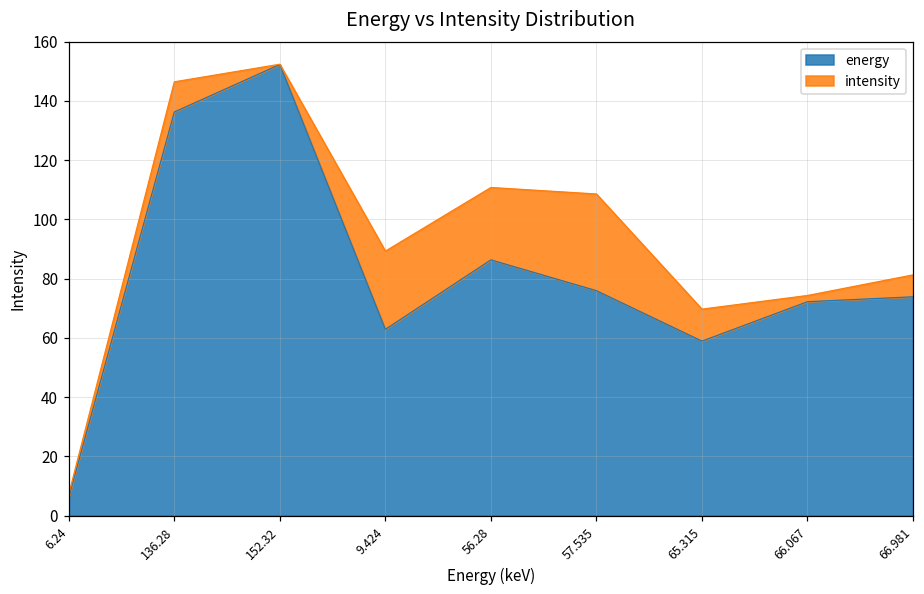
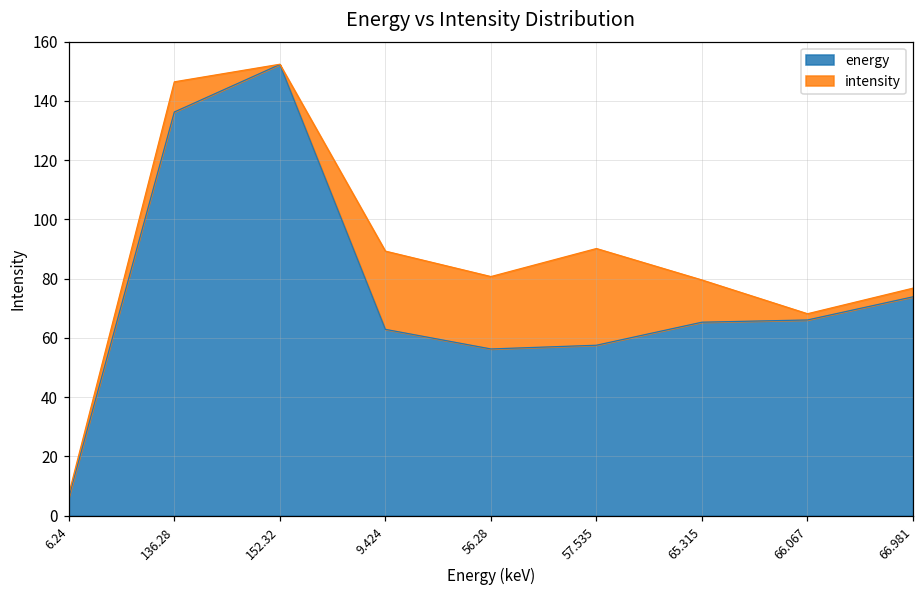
  {
    "energy": {
      "6.24": 6,
      "136.28": 136,
      "9.424": 63,
-     "56.28": 86,
-     "57.535": 76,
-     "65.315": 59,
-     "66.067": 72,
+     "56.28": 56,
+     "57.535": 58,
+     "65.315": 65,
+     "66.067": 66,
      "66.981": 74
    },
    "intensity": {
      "6.24": 1,
      "136.28": 10,
      "9.424": 26,
      "56.28": 24,
      "57.535": 33,
-     "65.315": 11,
+     "65.315": 14,
      "66.067": 2,
-     "66.981": 7
+     "66.981": 3
    }
  }
